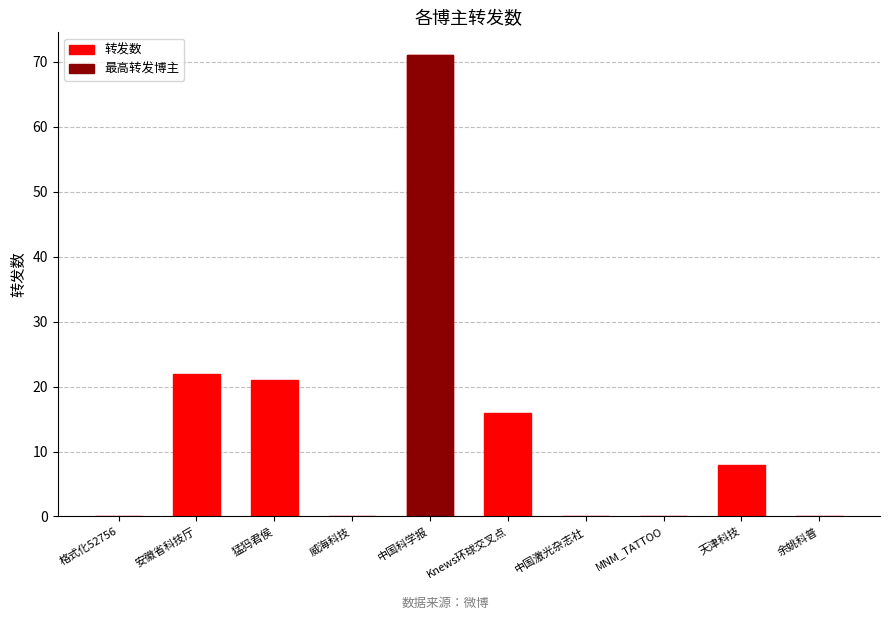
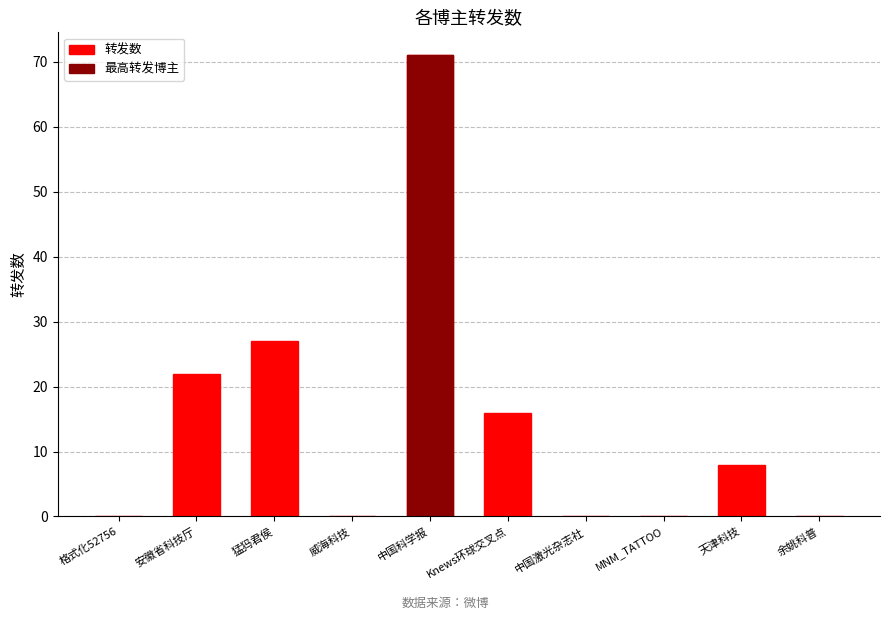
  {
    "转发数": {
      "格式化52756": 0,
      "安徽省科技厅": 22,
-     "猛犸君侯": 21,
+     "猛犸君侯": 27,
      "威海科技": 0,
      "中国科学报": 71,
      "Knews环球交叉点": 16,
      "中国激光杂志社": 0,
      "MNM_TATTOO": 0,
      "天津科技": 8,
      "余姚科普": 0
    },
    "最高转发博主": {
      "中国科学报": 71
    }
  }
